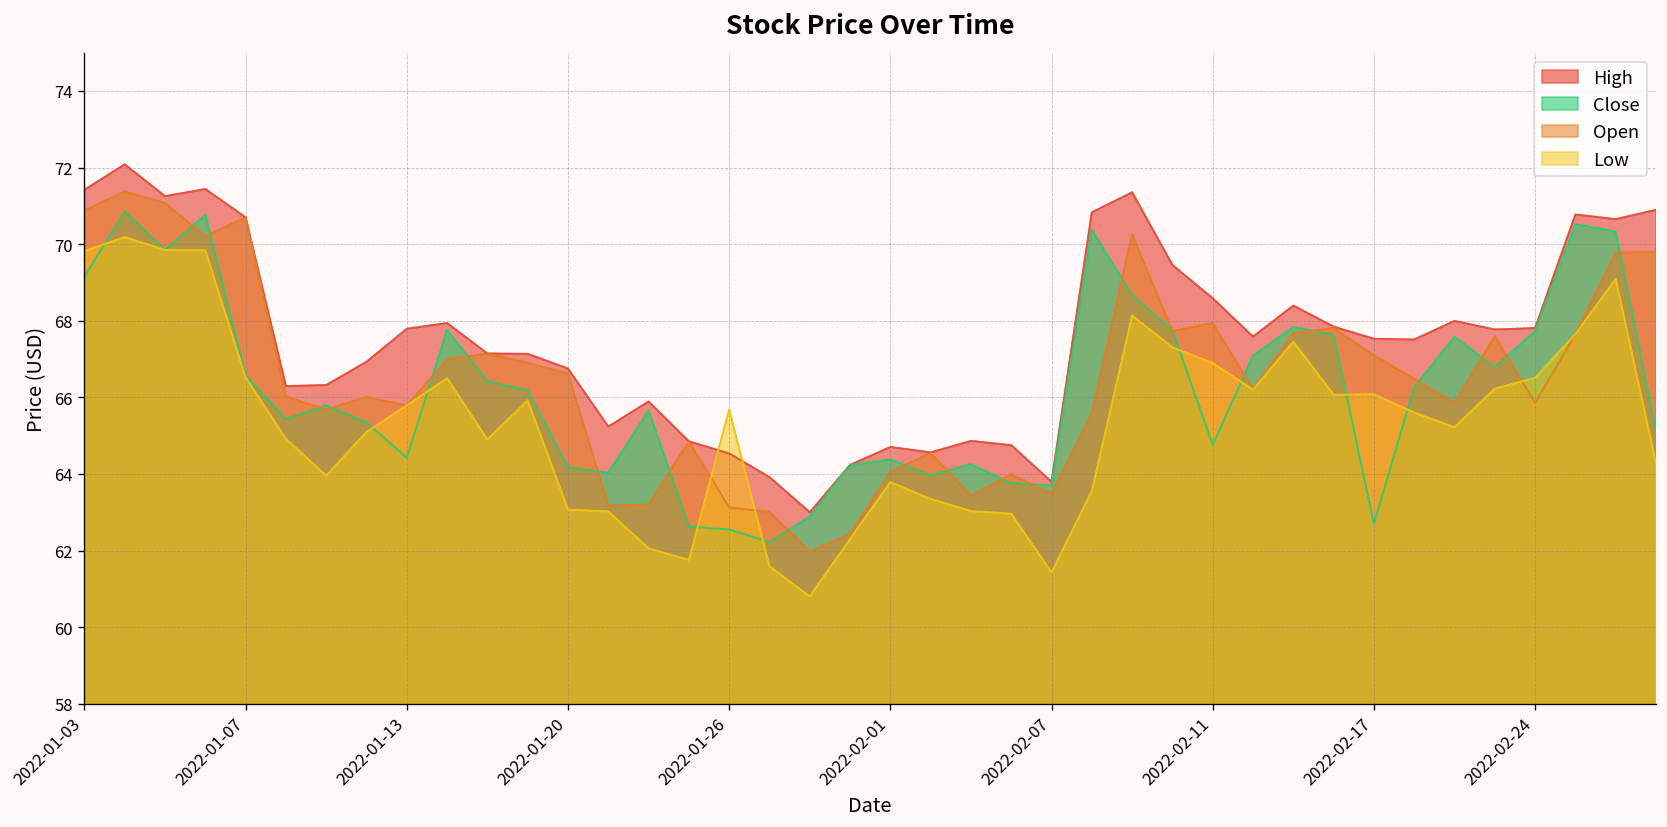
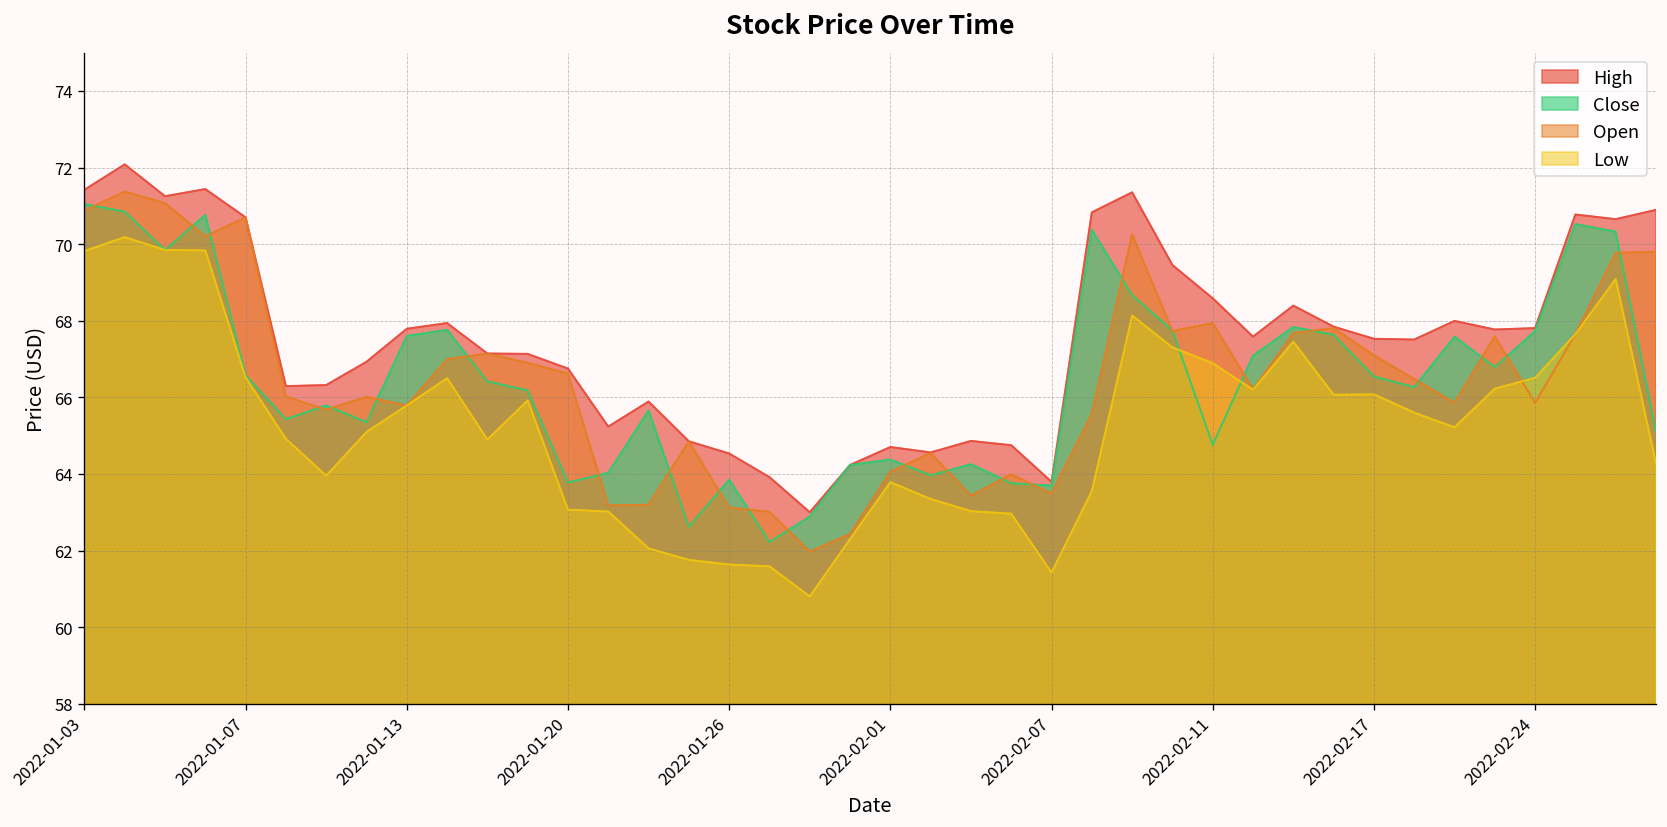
  {
    "Close": {
-     "2022-01-03": 69.1,
-     "2022-01-13": 64.4,
-     "2022-01-20": 64.2,
-     "2022-01-26": 62.6,
+     "2022-01-03": 71.0,
+     "2022-01-13": 67.6,
+     "2022-01-20": 63.8,
+     "2022-01-26": 63.9,
      "2022-02-01": 64.4,
      "2022-02-07": 63.7,
      "2022-02-11": 64.8,
-     "2022-02-17": 62.7
+     "2022-02-17": 66.5
    },
    "Low": {
      "2022-01-03": 69.8,
      "2022-01-20": 63.1,
-     "2022-01-26": 65.7,
+     "2022-01-26": 61.6,
      "2022-02-01": 63.8,
      "2022-02-07": 61.4,
      "2022-02-11": 66.9,
      "2022-02-17": 66.1,
      "2022-02-24": 66.5
    }
  }
